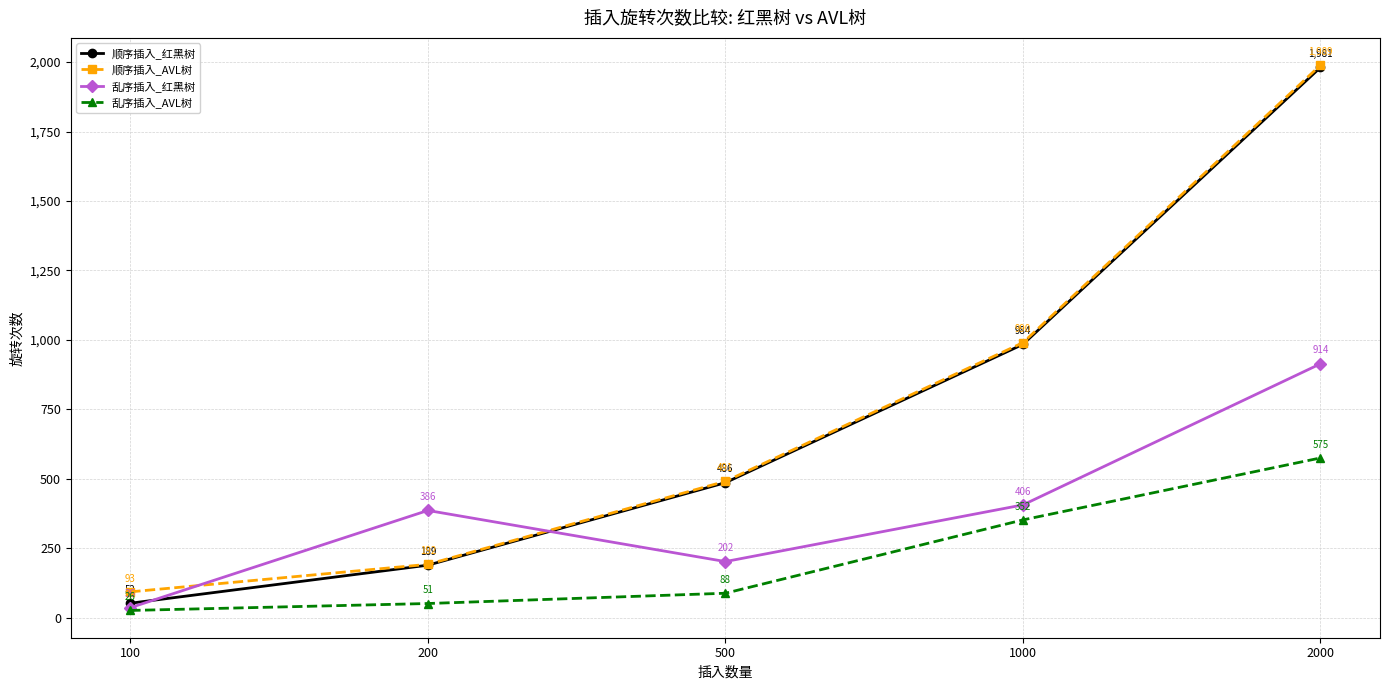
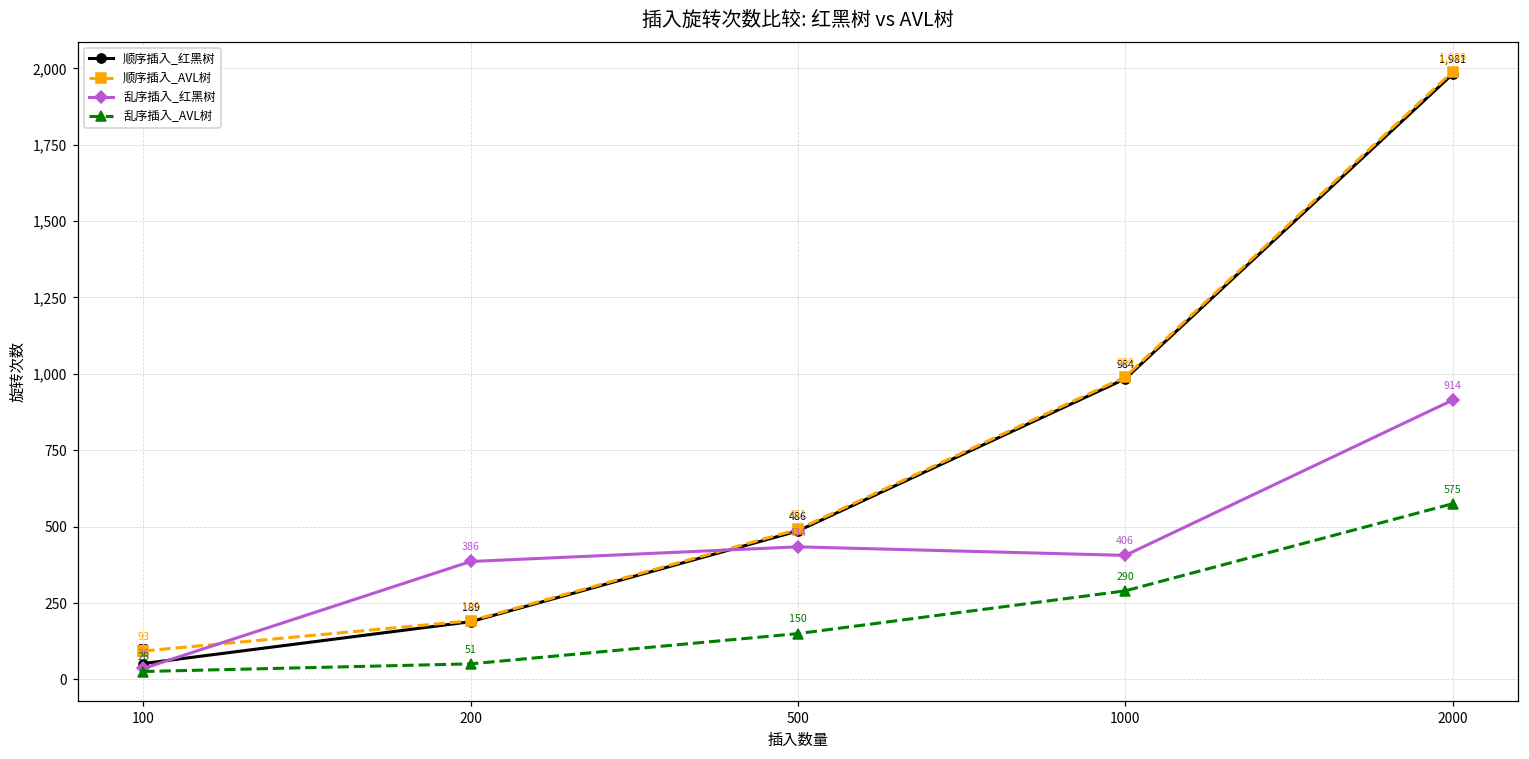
  {
    "顺序插入_AVL树": {
      "100": 93
    },
    "乱序插入_红黑树": {
      "200": 386,
-     "500": 202,
+     "500": 434,
      "1000": 406,
      "2000": 914
    },
    "乱序插入_AVL树": {
      "200": 51,
-     "500": 88,
-     "1000": 352,
+     "500": 150,
+     "1000": 290,
      "2000": 575
    }
  }
